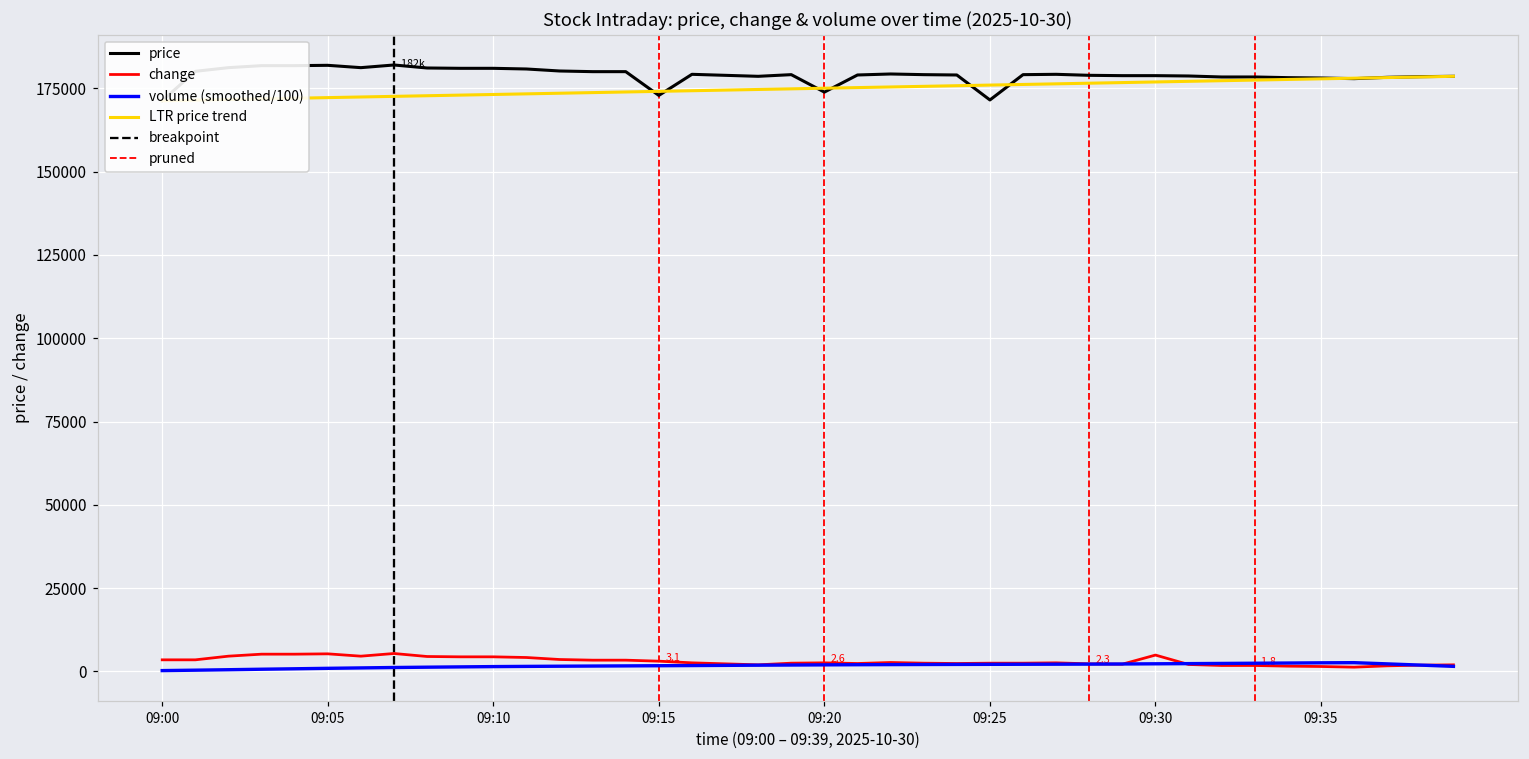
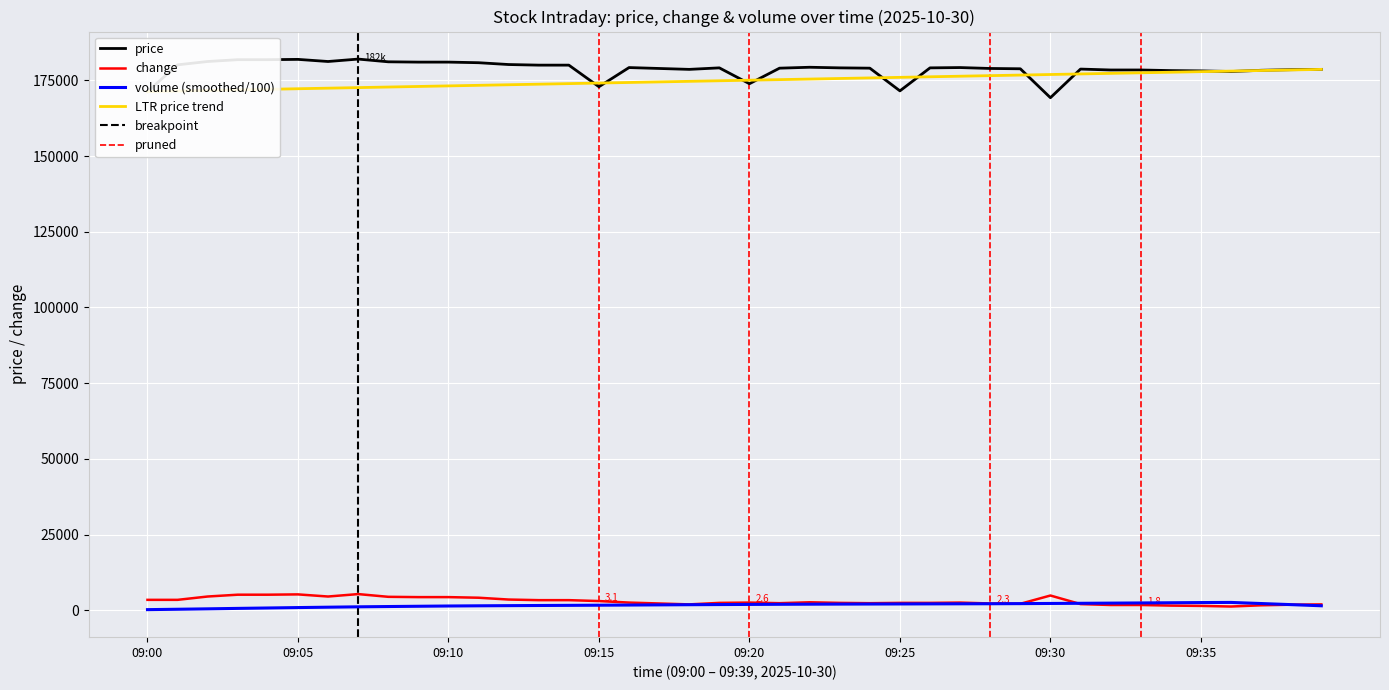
  {
    "price": {
      "09:05": 182000,
      "09:10": 181000,
      "09:15": 173000,
      "09:20": 174000,
      "09:25": 172000,
-     "09:30": 179000
+     "09:30": 169000
    },
    "change": {
      "09:00": 4000,
      "09:05": 5000,
      "09:10": 4000,
      "09:30": 5000,
      "09:35": 2000
    },
    "volume (smoothed/100)": {
      "09:00": 0,
      "09:05": 1000,
      "09:10": 1000,
      "09:30": 2000,
      "09:35": 3000
    },
    "LTR price trend": {
      "09:05": 172000,
      "09:10": 173000,
      "09:15": 174000,
      "09:20": 175000,
      "09:25": 176000,
      "09:30": 177000
    }
  }
